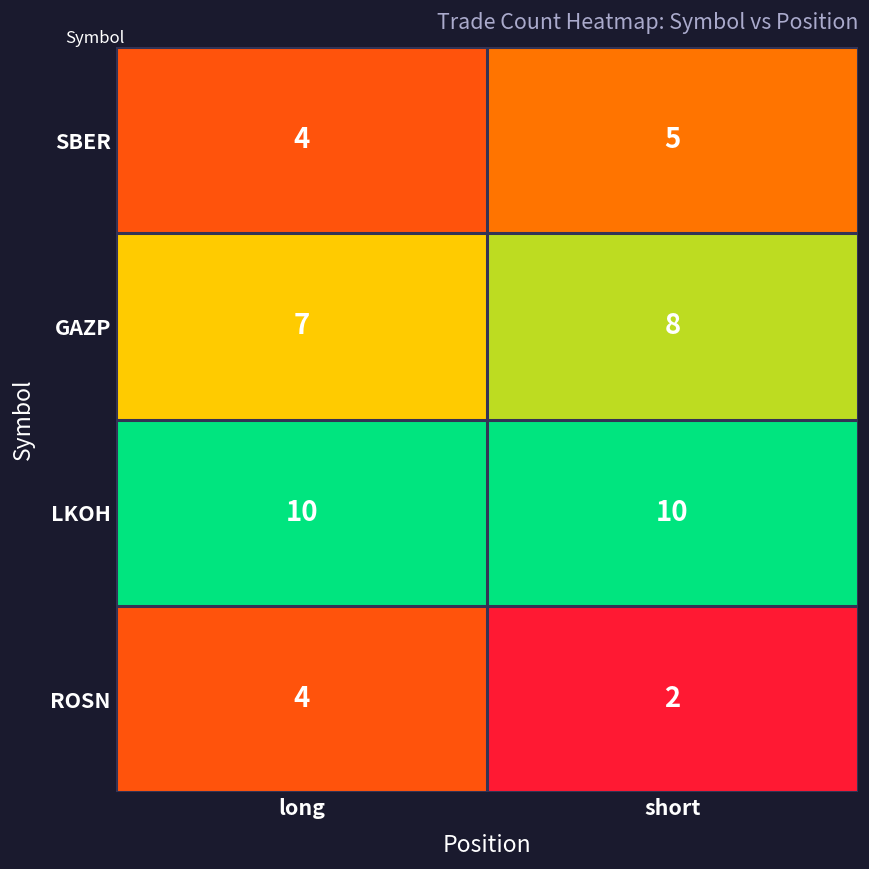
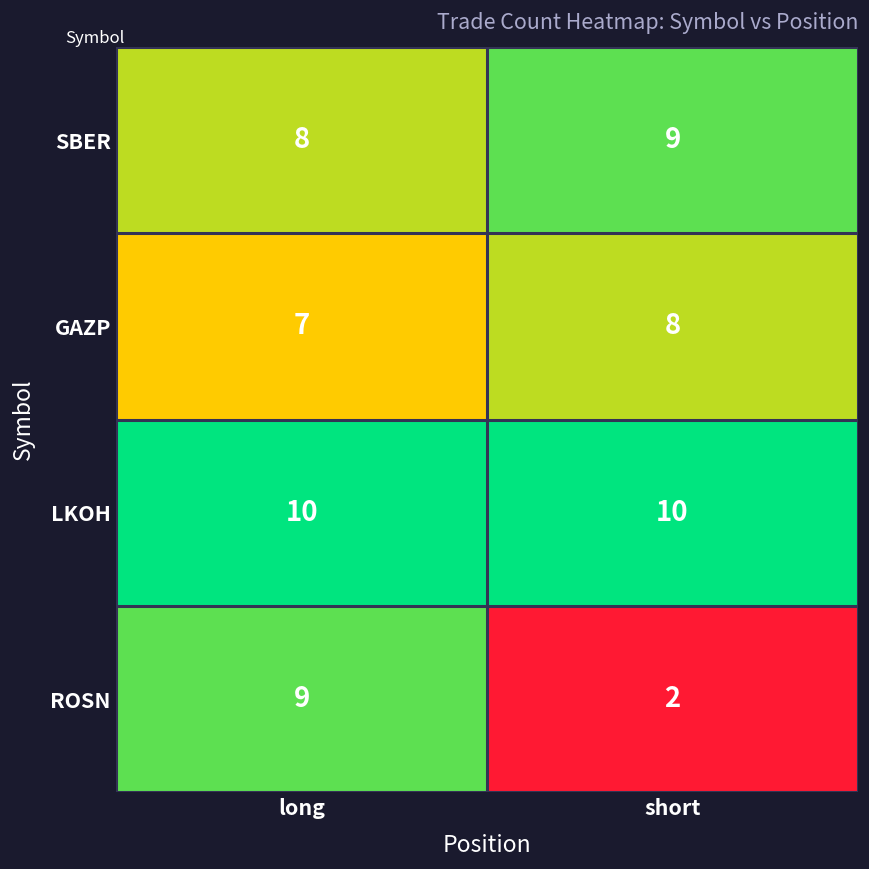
  {
    "SBER": {
-     "long": 4,
-     "short": 5
+     "long": 8,
+     "short": 9
    },
    "GAZP": {
      "long": 7,
      "short": 8
    },
    "LKOH": {
      "long": 10,
      "short": 10
    },
    "ROSN": {
-     "long": 4,
+     "long": 9,
      "short": 2
    }
  }
